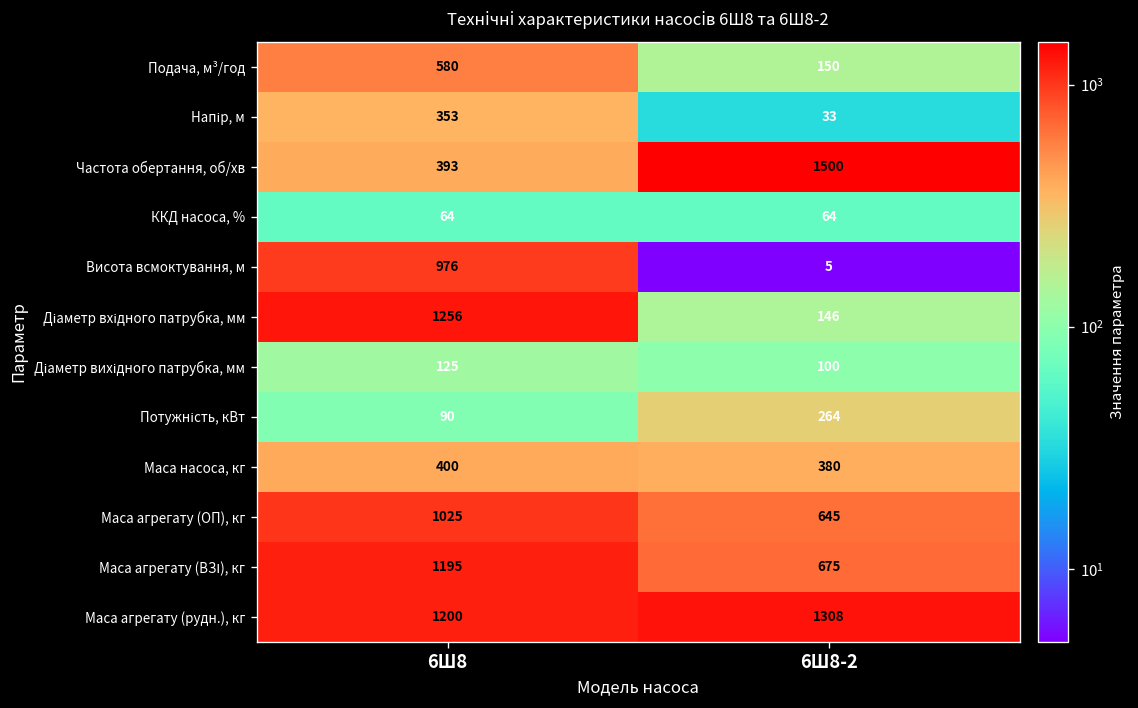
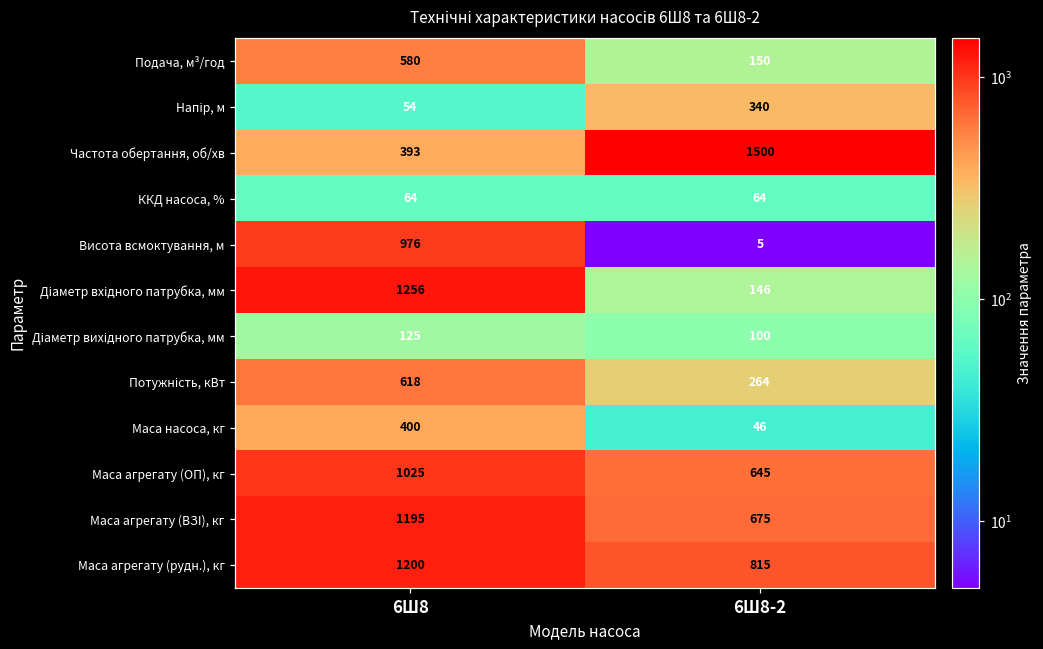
  {
    "Подача, м³/год": {
      "6Ш8": 580,
      "6Ш8-2": 150
    },
    "Напір, м": {
-     "6Ш8": 353,
-     "6Ш8-2": 33
+     "6Ш8": 54,
+     "6Ш8-2": 340
    },
    "Частота обертання, об/хв": {
      "6Ш8": 393,
      "6Ш8-2": 1500
    },
    "ККД насоса, %": {
      "6Ш8": 64,
      "6Ш8-2": 64
    },
    "Висота всмоктування, м": {
      "6Ш8": 976,
      "6Ш8-2": 5
    },
    "Діаметр вхідного патрубка, мм": {
      "6Ш8": 1256,
      "6Ш8-2": 146
    },
    "Діаметр вихідного патрубка, мм": {
      "6Ш8": 125,
      "6Ш8-2": 100
    },
    "Потужність, кВт": {
-     "6Ш8": 90,
+     "6Ш8": 618,
      "6Ш8-2": 264
    },
    "Маса насоса, кг": {
      "6Ш8": 400,
-     "6Ш8-2": 380
+     "6Ш8-2": 46
    },
    "Маса агрегату (ОП), кг": {
      "6Ш8": 1025,
      "6Ш8-2": 645
    },
    "Маса агрегату (ВЗІ), кг": {
      "6Ш8": 1195,
      "6Ш8-2": 675
    },
    "Маса агрегату (рудн.), кг": {
      "6Ш8": 1200,
-     "6Ш8-2": 1308
+     "6Ш8-2": 815
    }
  }
